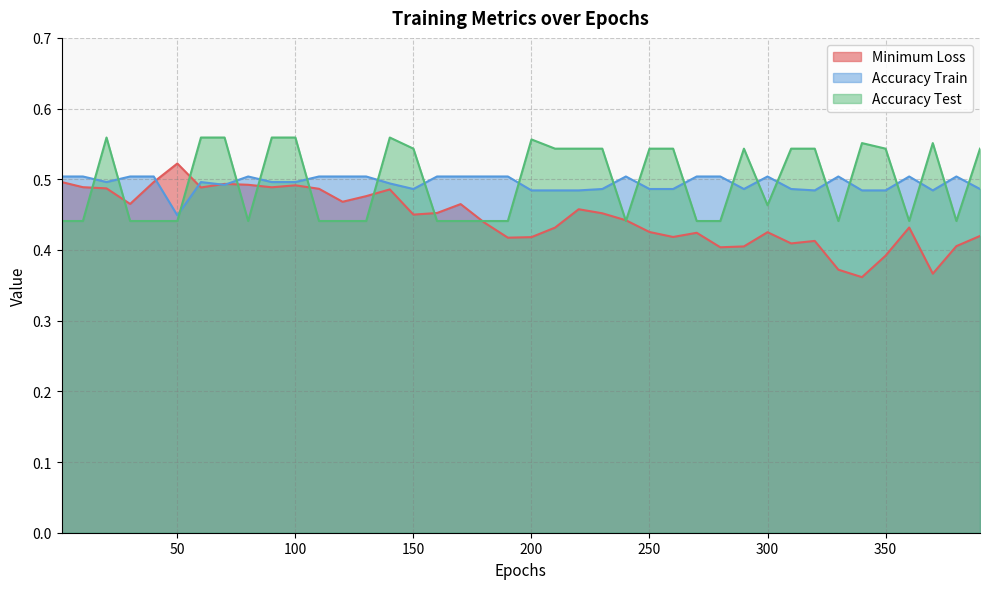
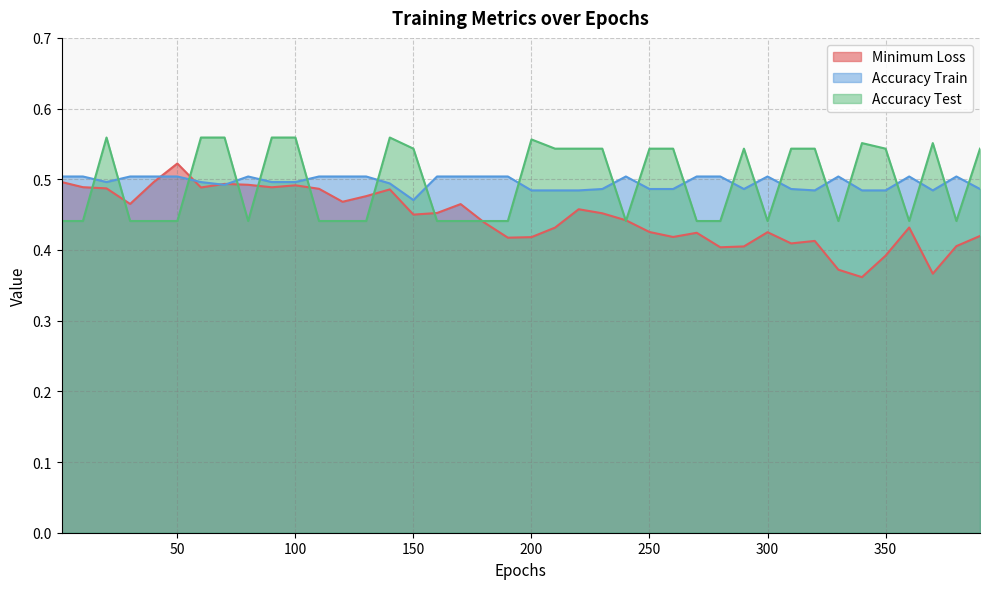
  {
    "Minimum Loss": {
      "50": 0.52,
      "100": 0.49,
      "150": 0.45,
      "200": 0.42,
      "250": 0.43,
      "300": 0.43,
      "350": 0.39
    },
    "Accuracy Train": {
-     "50": 0.45,
+     "50": 0.50,
      "100": 0.50,
-     "150": 0.49,
+     "150": 0.47,
      "200": 0.48,
      "250": 0.49,
      "300": 0.50,
      "350": 0.48
    },
    "Accuracy Test": {
      "50": 0.44,
      "100": 0.56,
      "150": 0.54,
      "200": 0.56,
      "250": 0.54,
-     "300": 0.46,
+     "300": 0.44,
      "350": 0.54
    }
  }
